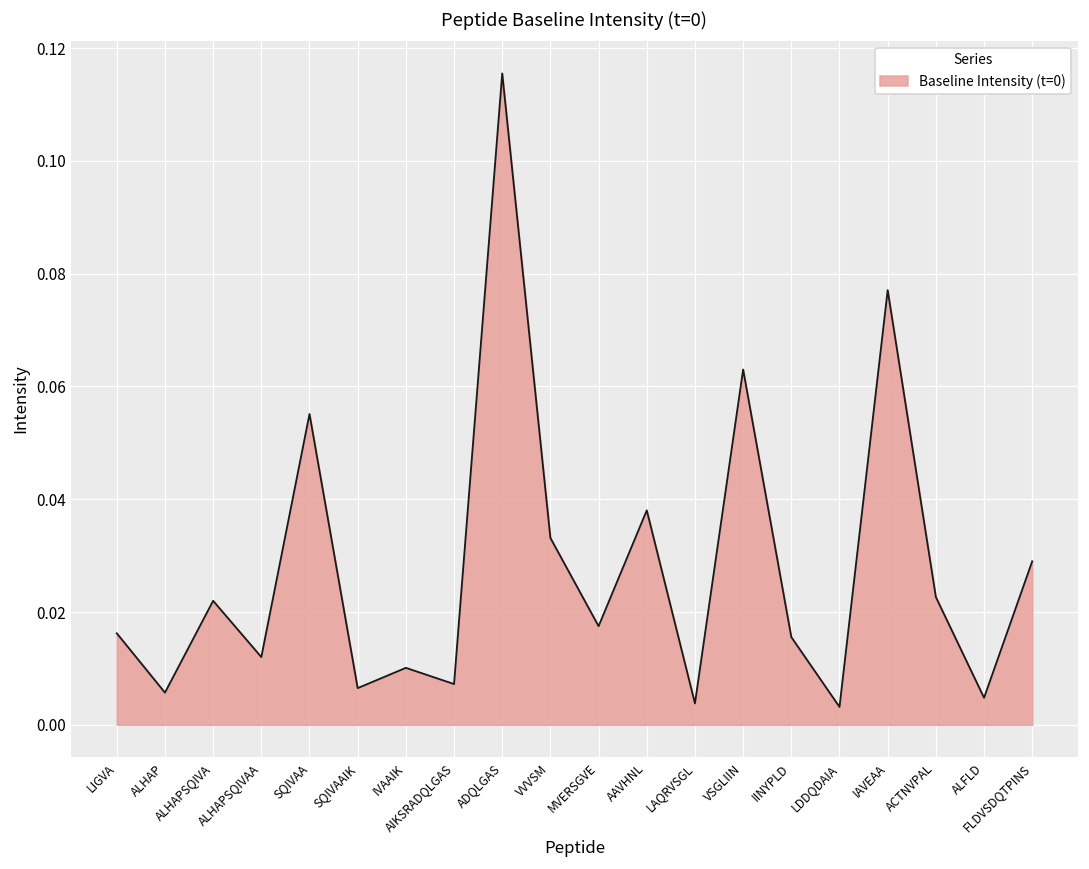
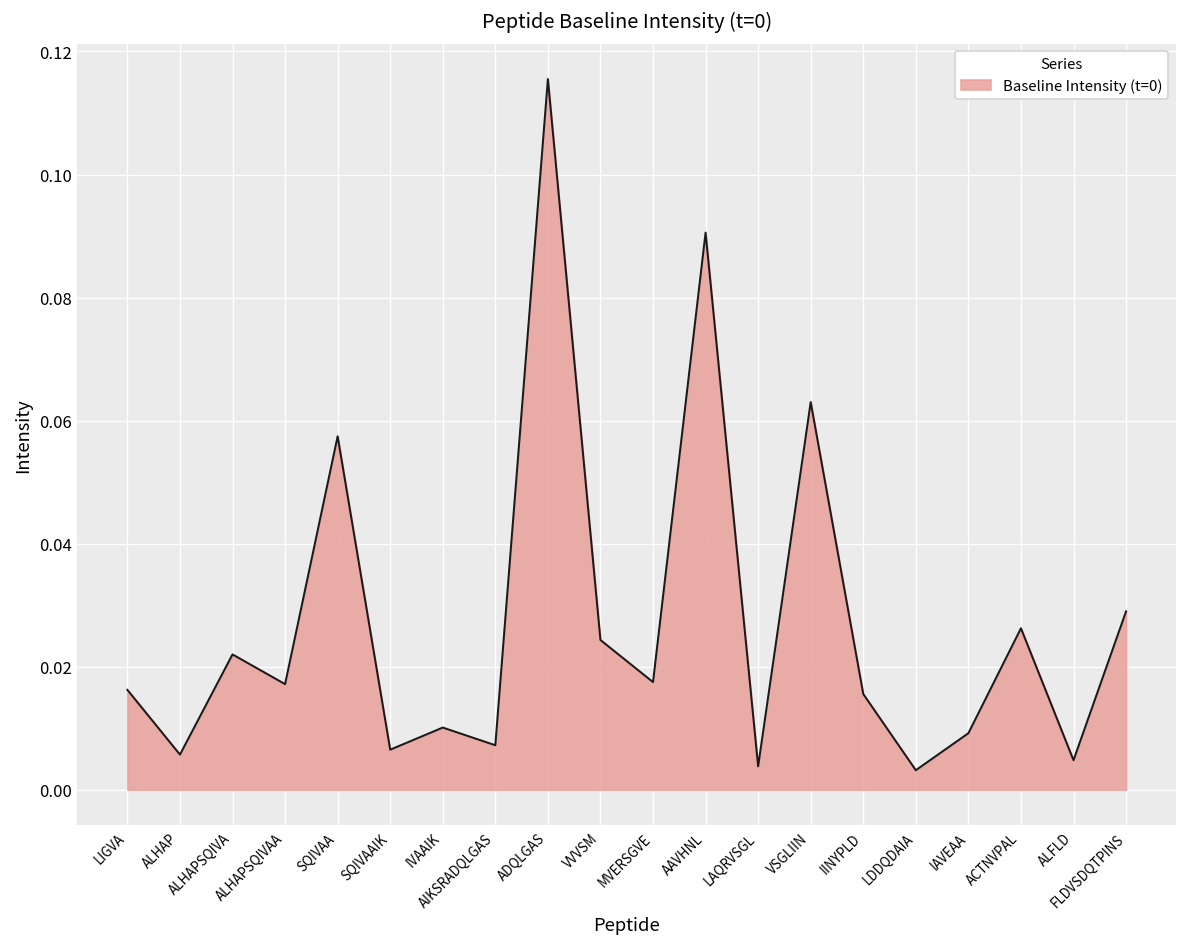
  {
    "LIGVA": 0.016,
    "ALHAP": 0.006,
    "ALHAPSQIVA": 0.022,
-   "ALHAPSQIVAA": 0.012,
-   "SQIVAA": 0.055,
+   "ALHAPSQIVAA": 0.017,
+   "SQIVAA": 0.057,
    "SQIVAAIK": 0.006,
    "IVAAIK": 0.010,
    "AIKSRADQLGAS": 0.007,
    "ADQLGAS": 0.116,
-   "VVVSM": 0.033,
+   "VVVSM": 0.024,
    "MVERSGVE": 0.017,
-   "AAVHNL": 0.038,
+   "AAVHNL": 0.091,
    "LAQRVSGL": 0.004,
    "VSGLIIN": 0.063,
    "IINYPLD": 0.016,
    "LDDQDAIA": 0.003,
-   "IAVEAA": 0.077,
-   "ACTNVPAL": 0.023,
+   "IAVEAA": 0.009,
+   "ACTNVPAL": 0.026,
    "ALFLD": 0.005,
    "FLDVSDQTPINS": 0.029
  }
